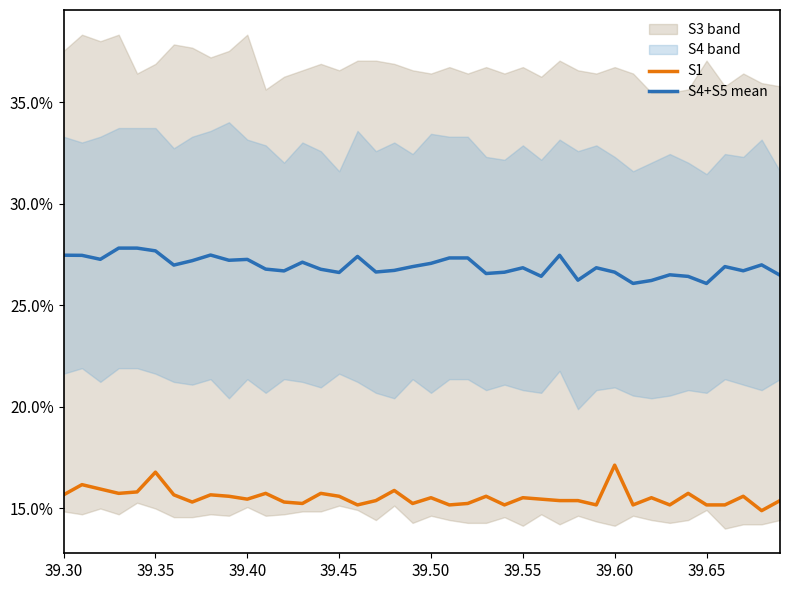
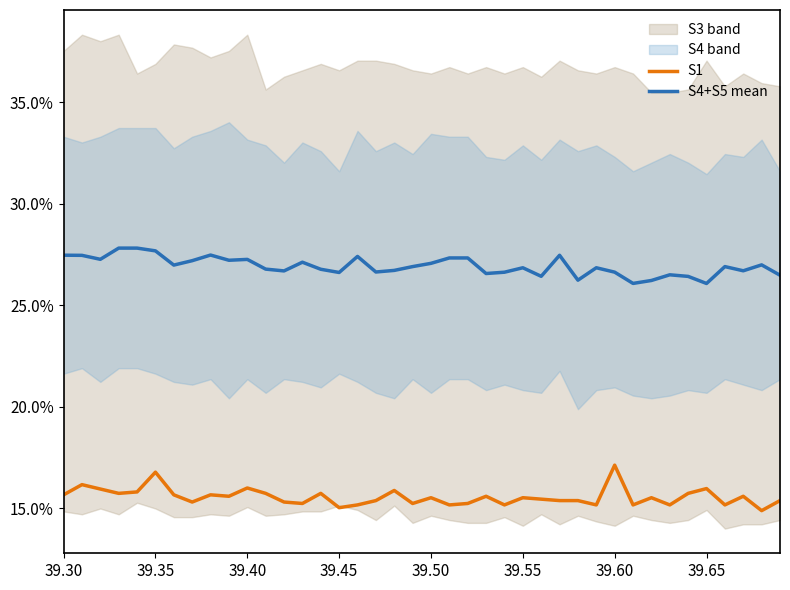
  {
    "S1": {
      "39.30": "15.7%",
      "39.35": "16.8%",
-     "39.40": "15.5%",
-     "39.45": "15.6%",
+     "39.40": "16.0%",
+     "39.45": "15.0%",
      "39.50": "15.5%",
      "39.55": "15.5%",
      "39.60": "17.1%",
-     "39.65": "15.2%"
+     "39.65": "16.0%"
    },
    "S4+S5 mean": {
      "39.30": "27.5%",
      "39.35": "27.7%",
      "39.40": "27.3%",
      "39.45": "26.6%",
      "39.50": "27.1%",
      "39.55": "26.9%",
      "39.60": "26.6%",
      "39.65": "26.1%"
    }
  }
